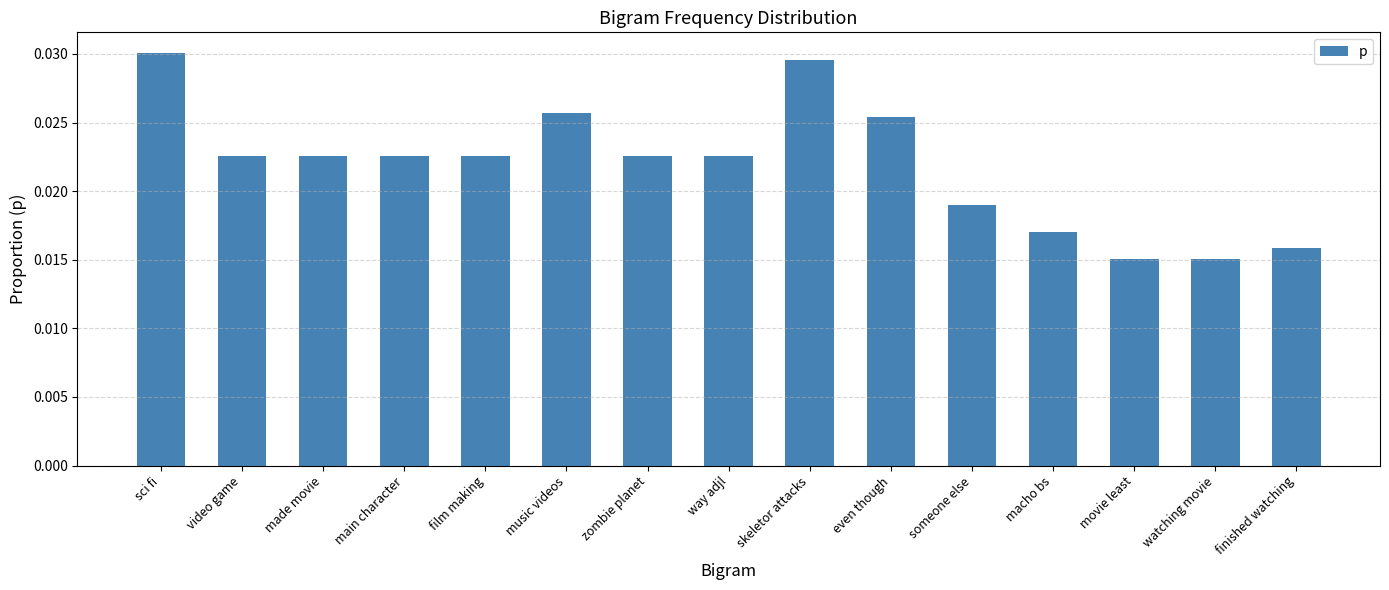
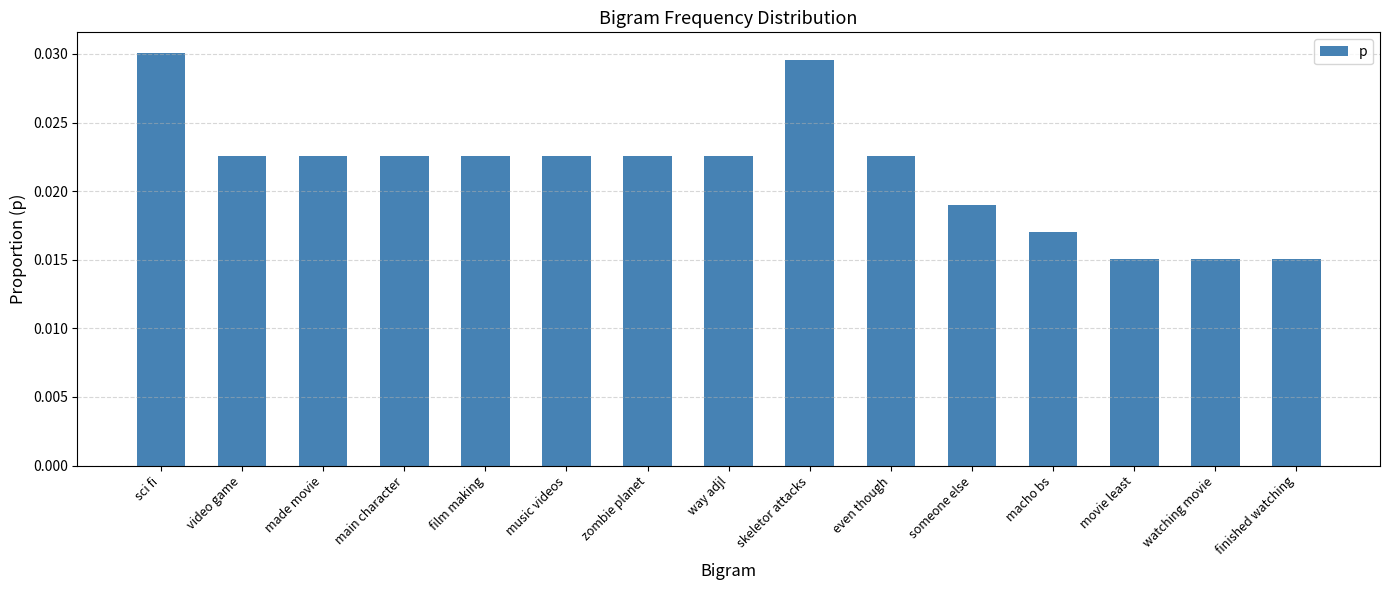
  {
    "sci fi": 0.0301,
    "video game": 0.0226,
    "made movie": 0.0226,
    "main character": 0.0226,
    "film making": 0.0226,
-   "music videos": 0.0257,
+   "music videos": 0.0226,
    "zombie planet": 0.0226,
    "way adjl": 0.0226,
    "skeletor attacks": 0.0296,
-   "even though": 0.0254,
+   "even though": 0.0226,
    "someone else": 0.0190,
    "macho bs": 0.0170,
    "movie least": 0.0150,
    "watching movie": 0.0150,
-   "finished watching": 0.0159
+   "finished watching": 0.0150
  }
